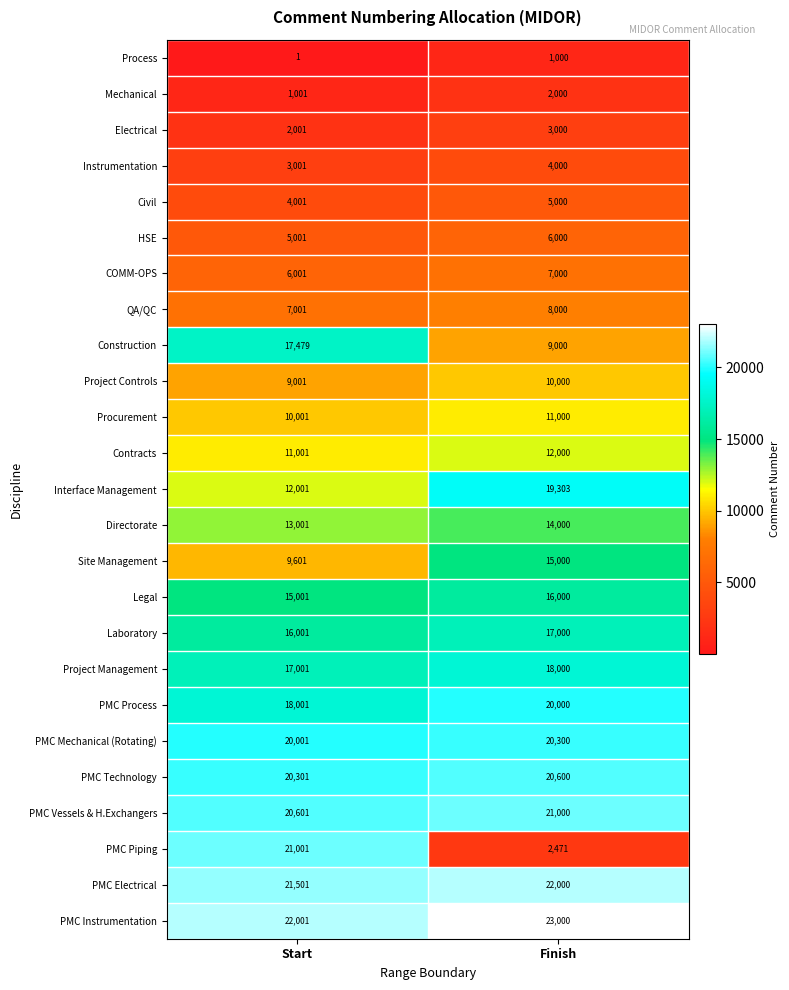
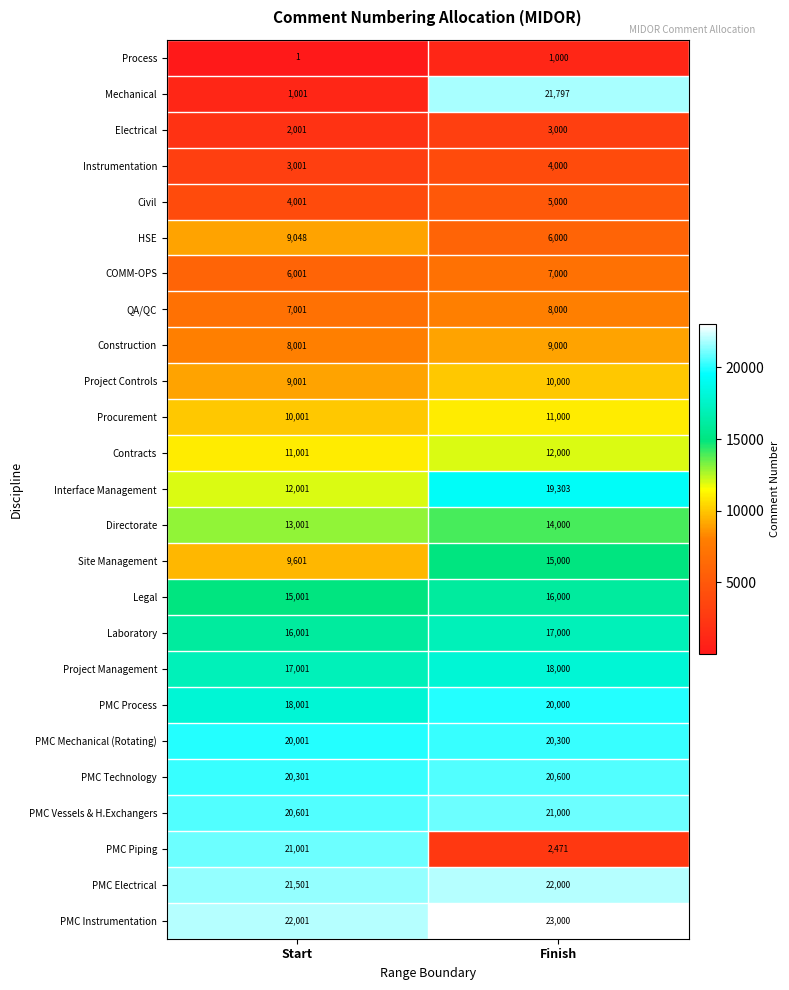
  {
    "Process": {
      "Start": "1",
      "Finish": "1,000"
    },
    "Mechanical": {
      "Start": "1,001",
-     "Finish": "2,000"
+     "Finish": "21,797"
    },
    "Electrical": {
      "Start": "2,001",
      "Finish": "3,000"
    },
    "Instrumentation": {
      "Start": "3,001",
      "Finish": "4,000"
    },
    "Civil": {
      "Start": "4,001",
      "Finish": "5,000"
    },
    "HSE": {
-     "Start": "5,001",
+     "Start": "9,048",
      "Finish": "6,000"
    },
    "COMM-OPS": {
      "Start": "6,001",
      "Finish": "7,000"
    },
    "QA/QC": {
      "Start": "7,001",
      "Finish": "8,000"
    },
    "Construction": {
-     "Start": "17,479",
+     "Start": "8,001",
      "Finish": "9,000"
    },
    "Project Controls": {
      "Start": "9,001",
      "Finish": "10,000"
    },
    "Procurement": {
      "Start": "10,001",
      "Finish": "11,000"
    },
    "Contracts": {
      "Start": "11,001",
      "Finish": "12,000"
    },
    "Interface Management": {
      "Start": "12,001",
      "Finish": "19,303"
    },
    "Directorate": {
      "Start": "13,001",
      "Finish": "14,000"
    },
    "Site Management": {
      "Start": "9,601",
      "Finish": "15,000"
    },
    "Legal": {
      "Start": "15,001",
      "Finish": "16,000"
    },
    "Laboratory": {
      "Start": "16,001",
      "Finish": "17,000"
    },
    "Project Management": {
      "Start": "17,001",
      "Finish": "18,000"
    },
    "PMC Process": {
      "Start": "18,001",
      "Finish": "20,000"
    },
    "PMC Mechanical (Rotating)": {
      "Start": "20,001",
      "Finish": "20,300"
    },
    "PMC Technology": {
      "Start": "20,301",
      "Finish": "20,600"
    },
    "PMC Vessels & H.Exchangers": {
      "Start": "20,601",
      "Finish": "21,000"
    },
    "PMC Piping": {
      "Start": "21,001",
      "Finish": "2,471"
    },
    "PMC Electrical": {
      "Start": "21,501",
      "Finish": "22,000"
    },
    "PMC Instrumentation": {
      "Start": "22,001",
      "Finish": "23,000"
    }
  }
